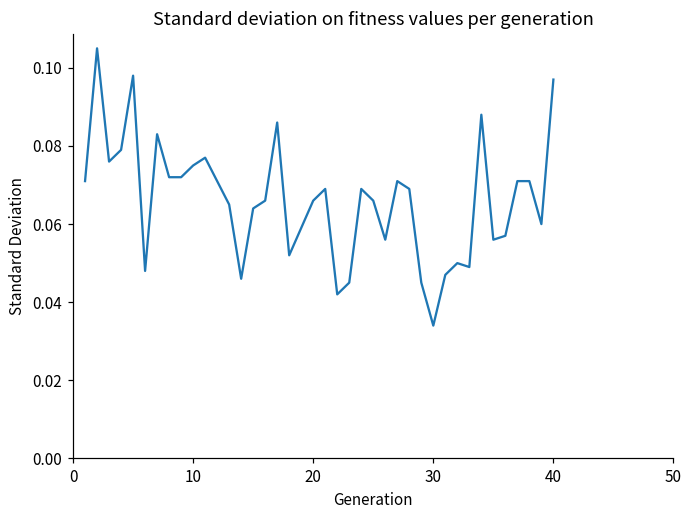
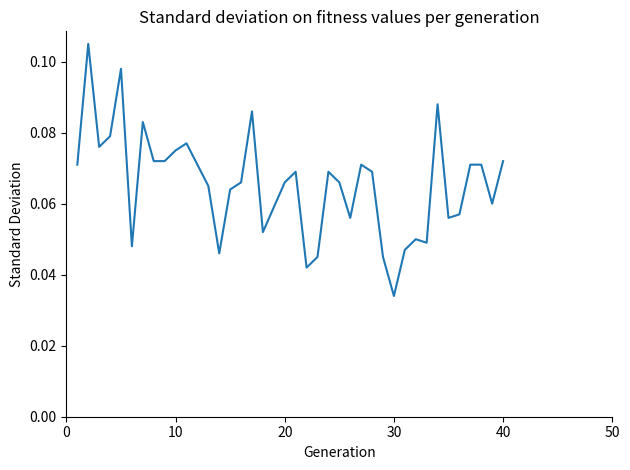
  {
    "10": 0.075,
    "20": 0.066,
    "30": 0.034,
-   "40": 0.097
+   "40": 0.072
  }
